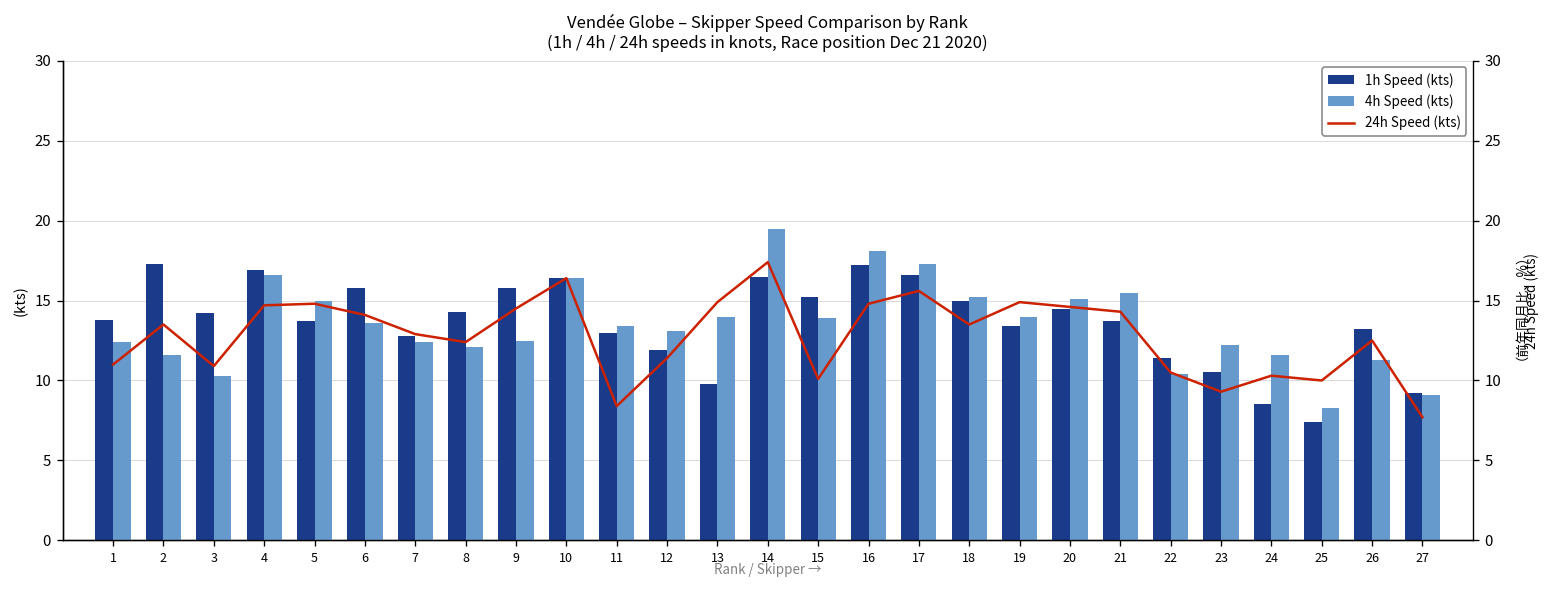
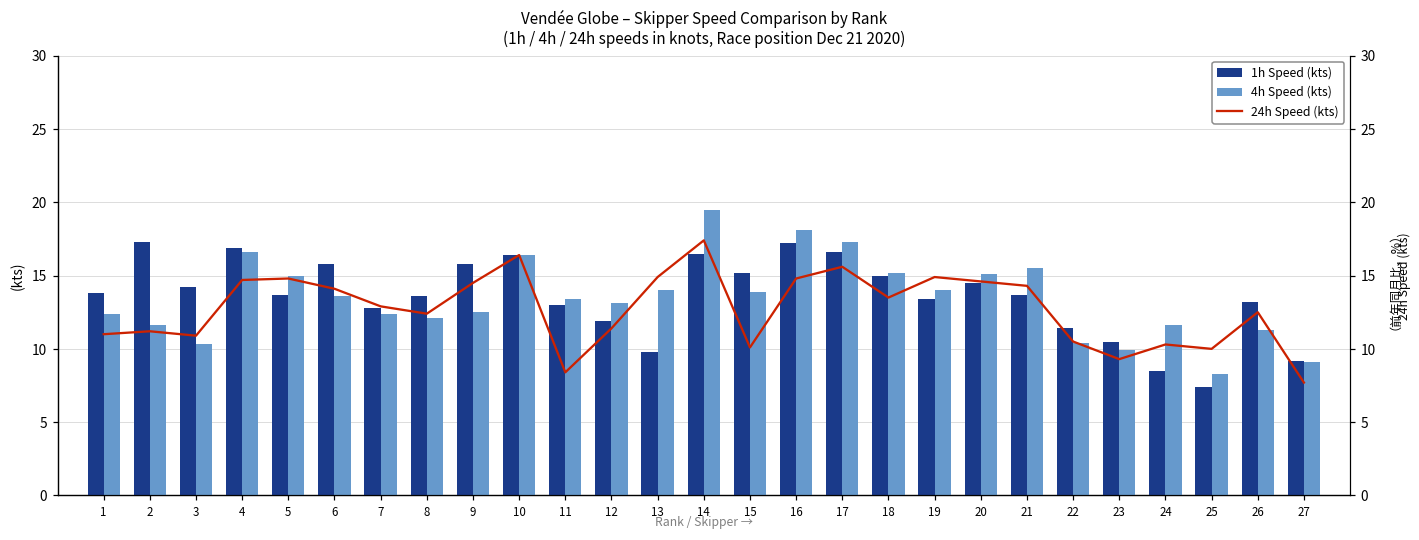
  {
    "1h Speed (kts)": {
      "1": 13.8,
      "2": 17.3,
      "3": 14.2,
      "4": 16.9,
      "5": 13.7,
      "6": 15.8,
      "7": 12.8,
-     "8": 14.3,
+     "8": 13.6,
      "9": 15.8,
      "10": 16.4,
      "11": 13.0,
      "12": 11.9,
      "13": 9.8,
      "14": 16.5,
      "15": 15.2,
      "16": 17.2,
      "17": 16.6,
      "18": 15.0,
      "19": 13.4,
      "20": 14.5,
      "21": 13.7,
      "22": 11.4,
      "23": 10.5,
      "24": 8.5,
      "25": 7.4,
      "26": 13.2,
      "27": 9.2
    },
    "4h Speed (kts)": {
      "1": 12.4,
      "2": 11.6,
      "3": 10.3,
      "4": 16.6,
      "5": 15.0,
      "6": 13.6,
      "7": 12.4,
      "8": 12.1,
      "9": 12.5,
      "10": 16.4,
      "11": 13.4,
      "12": 13.1,
      "13": 14.0,
      "14": 19.5,
      "15": 13.9,
      "16": 18.1,
      "17": 17.3,
      "18": 15.2,
      "19": 14.0,
      "20": 15.1,
      "21": 15.5,
      "22": 10.4,
-     "23": 12.2,
+     "23": 9.9,
      "24": 11.6,
      "25": 8.3,
      "26": 11.3,
      "27": 9.1
    },
    "24h Speed (kts)": {
      "1": 11.0,
-     "2": 13.5,
+     "2": 11.2,
      "3": 10.9,
      "4": 14.7,
      "5": 14.8,
      "6": 14.1,
      "7": 12.9,
      "8": 12.4,
      "9": 14.5,
      "10": 16.4,
      "11": 8.4,
      "12": 11.4,
      "13": 14.9,
      "14": 17.4,
      "15": 10.1,
      "16": 14.8,
      "17": 15.6,
      "18": 13.5,
      "19": 14.9,
      "20": 14.6,
      "21": 14.3,
      "22": 10.5,
      "23": 9.3,
      "24": 10.3,
      "25": 10.0,
      "26": 12.5,
      "27": 7.7
    }
  }
